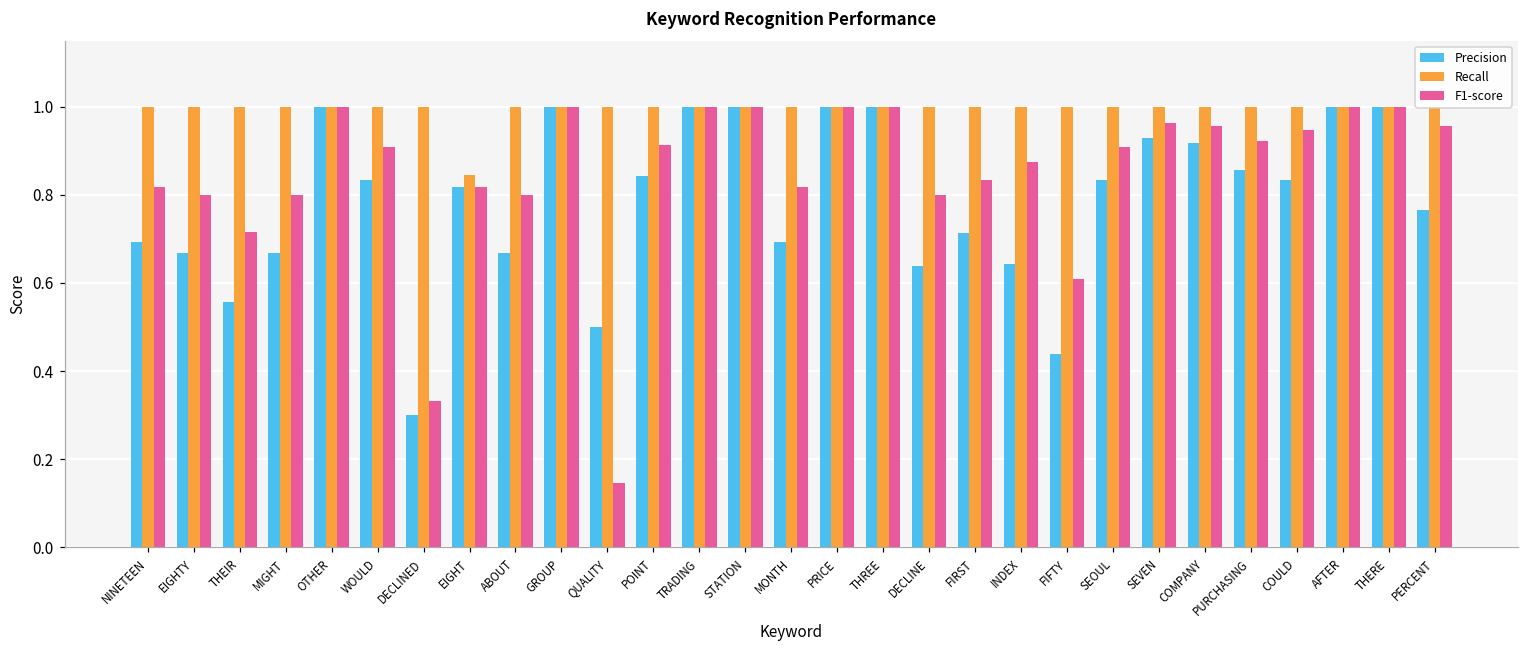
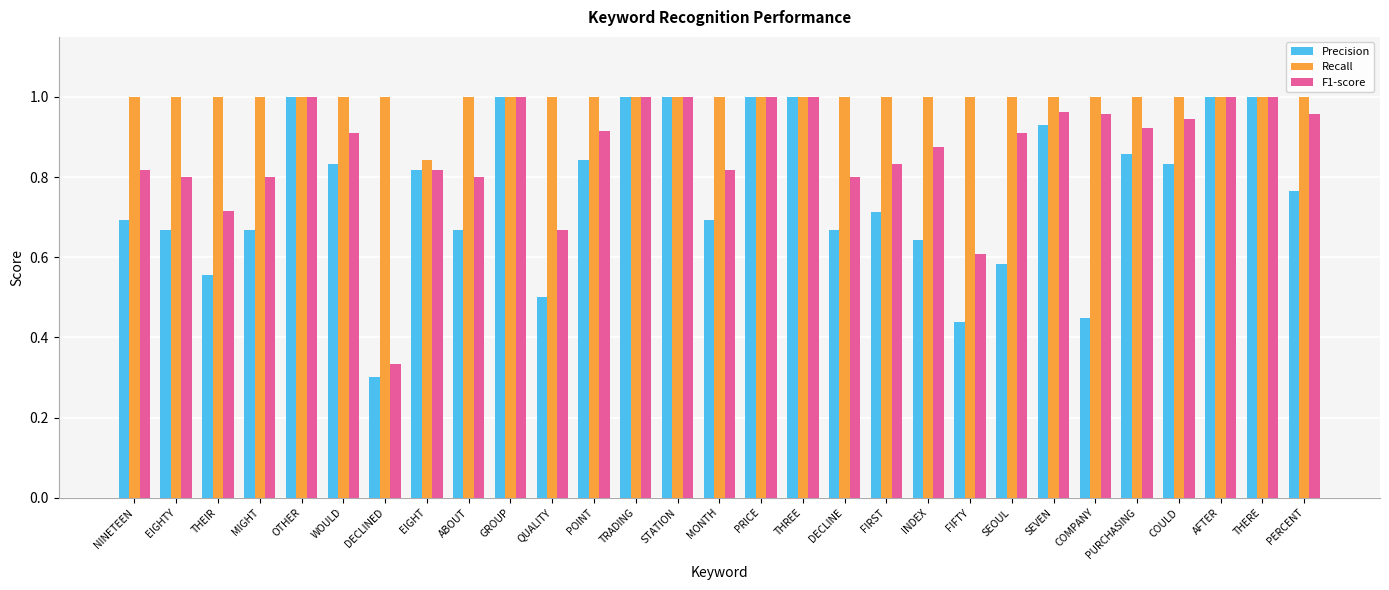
  {
    "Precision": {
      "NINETEEN": 0.69,
      "EIGHTY": 0.67,
      "THEIR": 0.56,
      "MIGHT": 0.67,
      "OTHER": 1.00,
      "WOULD": 0.83,
      "DECLINED": 0.30,
      "EIGHT": 0.82,
      "ABOUT": 0.67,
      "GROUP": 1.00,
      "QUALITY": 0.50,
      "POINT": 0.84,
      "TRADING": 1.00,
      "STATION": 1.00,
      "MONTH": 0.69,
      "PRICE": 1.00,
      "THREE": 1.00,
-     "DECLINE": 0.64,
+     "DECLINE": 0.67,
      "FIRST": 0.71,
      "INDEX": 0.64,
      "FIFTY": 0.44,
-     "SEOUL": 0.83,
+     "SEOUL": 0.58,
      "SEVEN": 0.93,
-     "COMPANY": 0.92,
+     "COMPANY": 0.45,
      "PURCHASING": 0.86,
      "COULD": 0.83,
      "AFTER": 1.00,
      "THERE": 1.00,
      "PERCENT": 0.77
    },
    "Recall": {
      "NINETEEN": 1.00,
      "EIGHTY": 1.00,
      "THEIR": 1.00,
      "MIGHT": 1.00,
      "OTHER": 1.00,
      "WOULD": 1.00,
      "DECLINED": 1.00,
      "EIGHT": 0.84,
      "ABOUT": 1.00,
      "GROUP": 1.00,
      "QUALITY": 1.00,
      "POINT": 1.00,
      "TRADING": 1.00,
      "STATION": 1.00,
      "MONTH": 1.00,
      "PRICE": 1.00,
      "THREE": 1.00,
      "DECLINE": 1.00,
      "FIRST": 1.00,
      "INDEX": 1.00,
      "FIFTY": 1.00,
      "SEOUL": 1.00,
      "SEVEN": 1.00,
      "COMPANY": 1.00,
      "PURCHASING": 1.00,
      "COULD": 1.00,
      "AFTER": 1.00,
      "THERE": 1.00,
      "PERCENT": 1.00
    },
    "F1-score": {
      "NINETEEN": 0.82,
      "EIGHTY": 0.80,
      "THEIR": 0.72,
      "MIGHT": 0.80,
      "OTHER": 1.00,
      "WOULD": 0.91,
      "DECLINED": 0.33,
      "EIGHT": 0.82,
      "ABOUT": 0.80,
      "GROUP": 1.00,
-     "QUALITY": 0.15,
+     "QUALITY": 0.67,
      "POINT": 0.91,
      "TRADING": 1.00,
      "STATION": 1.00,
      "MONTH": 0.82,
      "PRICE": 1.00,
      "THREE": 1.00,
      "DECLINE": 0.80,
      "FIRST": 0.83,
      "INDEX": 0.88,
      "FIFTY": 0.61,
      "SEOUL": 0.91,
      "SEVEN": 0.96,
      "COMPANY": 0.96,
      "PURCHASING": 0.92,
      "COULD": 0.95,
      "AFTER": 1.00,
      "THERE": 1.00,
      "PERCENT": 0.96
    }
  }
